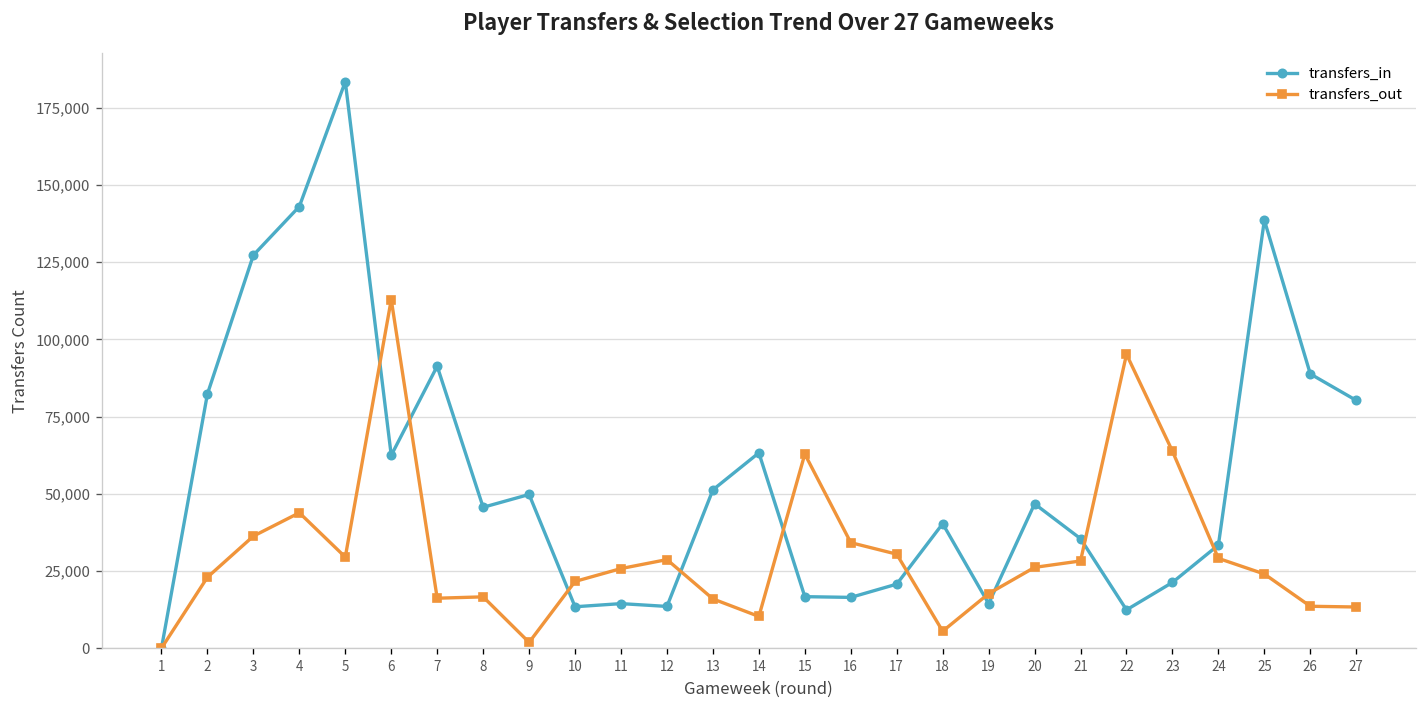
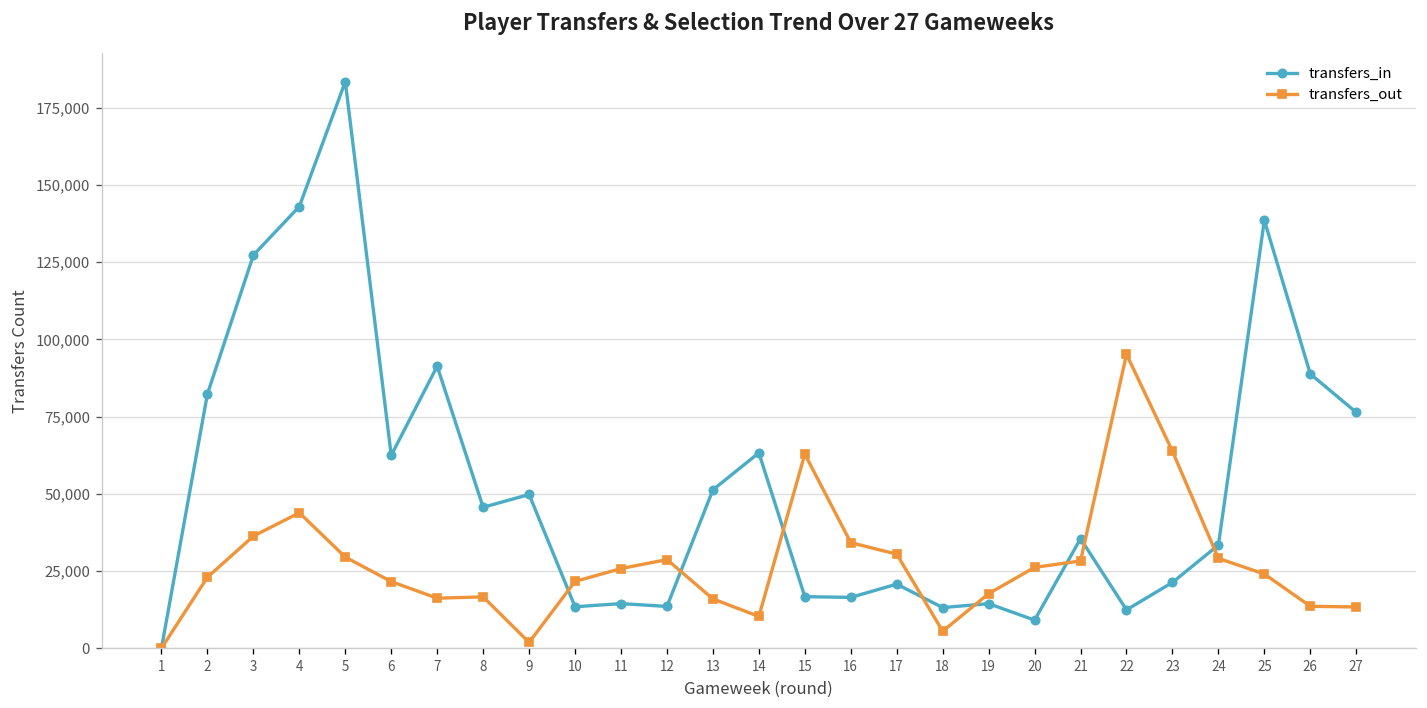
  {
    "transfers_in": {
      "2": "82,000",
      "3": "127,000",
      "4": "143,000",
      "5": "183,000",
      "6": "62,000",
      "7": "91,000",
      "8": "46,000",
      "9": "50,000",
      "10": "13,000",
      "11": "14,000",
      "12": "14,000",
      "13": "51,000",
      "14": "63,000",
      "15": "17,000",
      "16": "16,000",
      "17": "21,000",
-     "18": "40,000",
+     "18": "13,000",
      "19": "14,000",
-     "20": "47,000",
+     "20": "9,000",
      "21": "35,000",
      "22": "12,000",
      "23": "21,000",
      "24": "33,000",
      "25": "139,000",
      "26": "89,000",
-     "27": "80,000"
+     "27": "76,000"
    },
    "transfers_out": {
      "2": "23,000",
      "3": "36,000",
      "4": "44,000",
      "5": "30,000",
-     "6": "113,000",
+     "6": "22,000",
      "7": "16,000",
      "8": "17,000",
      "9": "2,000",
      "10": "22,000",
      "11": "26,000",
      "12": "29,000",
      "13": "16,000",
      "14": "10,000",
      "15": "63,000",
      "16": "34,000",
      "17": "30,000",
      "18": "6,000",
      "19": "18,000",
      "20": "26,000",
      "21": "28,000",
      "22": "95,000",
      "23": "64,000",
      "24": "29,000",
      "25": "24,000",
      "26": "14,000",
      "27": "13,000"
    }
  }
